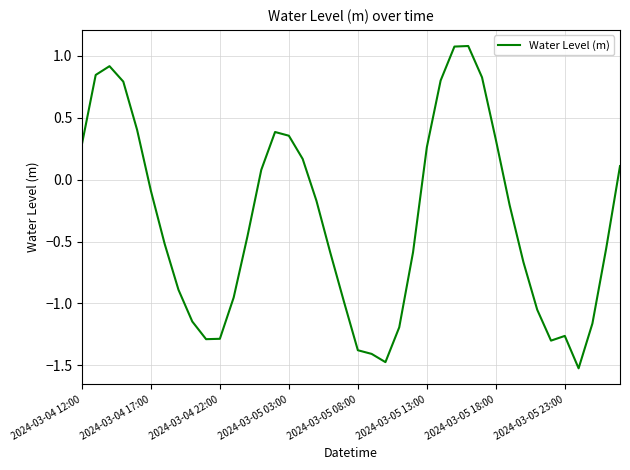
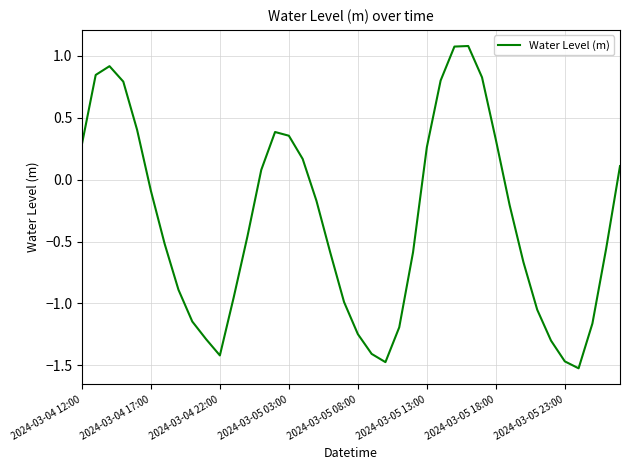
  {
    "2024-03-04 12:00": 0.28,
    "2024-03-04 17:00": -0.09,
-   "2024-03-04 22:00": -1.29,
+   "2024-03-04 22:00": -1.42,
    "2024-03-05 03:00": 0.35,
-   "2024-03-05 08:00": -1.38,
+   "2024-03-05 08:00": -1.25,
    "2024-03-05 13:00": 0.26,
    "2024-03-05 18:00": 0.32,
-   "2024-03-05 23:00": -1.26
+   "2024-03-05 23:00": -1.47
  }
